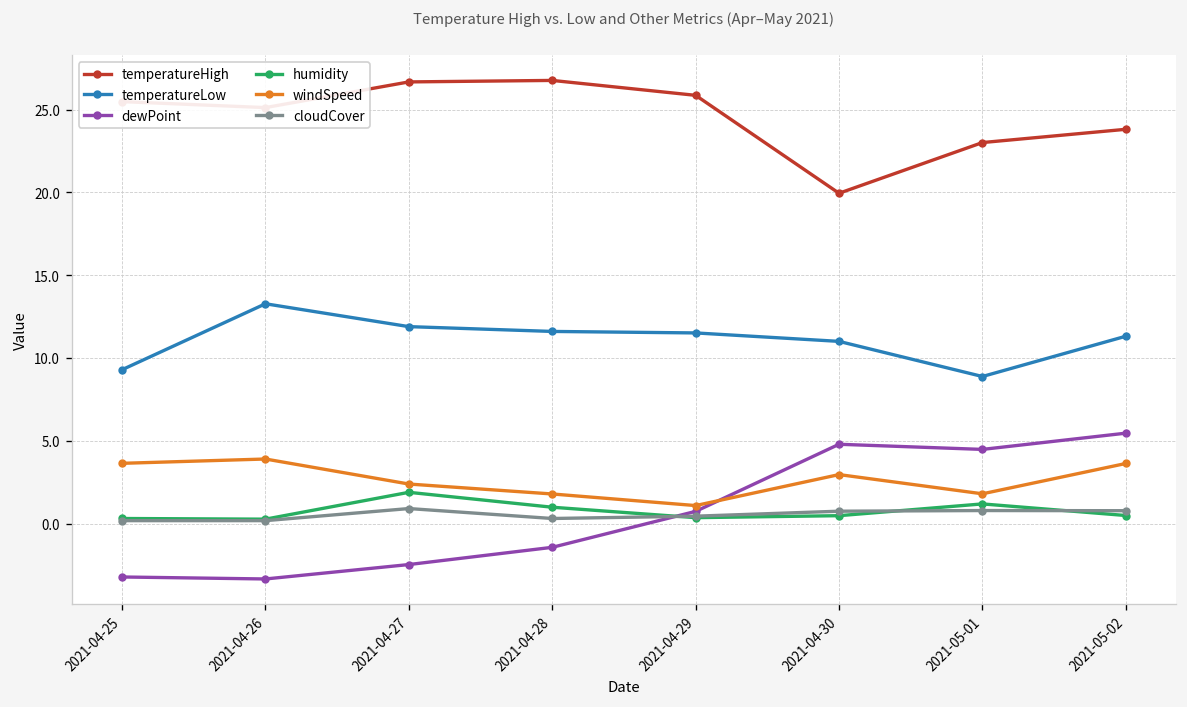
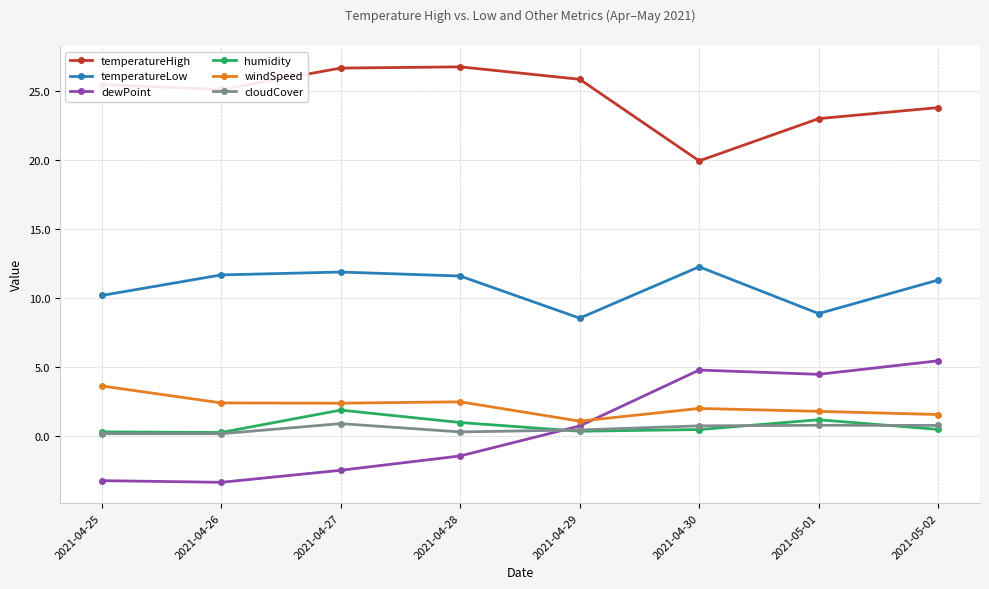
  {
    "temperatureHigh": {
      "2021-04-27": 26.7,
      "2021-04-28": 26.8,
      "2021-04-29": 25.9,
      "2021-04-30": 20.0,
      "2021-05-01": 23.0,
      "2021-05-02": 23.8
    },
    "temperatureLow": {
-     "2021-04-25": 9.3,
-     "2021-04-26": 13.3,
+     "2021-04-25": 10.2,
+     "2021-04-26": 11.7,
      "2021-04-27": 11.9,
      "2021-04-28": 11.6,
-     "2021-04-29": 11.5,
-     "2021-04-30": 11.0,
+     "2021-04-29": 8.6,
+     "2021-04-30": 12.3,
      "2021-05-01": 8.9,
      "2021-05-02": 11.3
    },
    "dewPoint": {
      "2021-04-25": -3.2,
      "2021-04-26": -3.3,
      "2021-04-27": -2.5,
      "2021-04-28": -1.4,
      "2021-04-29": 0.8,
      "2021-04-30": 4.8,
      "2021-05-01": 4.5,
      "2021-05-02": 5.5
    },
    "humidity": {
      "2021-04-27": 1.9,
      "2021-04-28": 1.0,
      "2021-04-30": 0.5,
      "2021-05-01": 1.2,
      "2021-05-02": 0.5
    },
    "windSpeed": {
      "2021-04-25": 3.7,
-     "2021-04-26": 3.9,
+     "2021-04-26": 2.4,
      "2021-04-27": 2.4,
-     "2021-04-28": 1.8,
+     "2021-04-28": 2.5,
      "2021-04-29": 1.1,
-     "2021-04-30": 3.0,
+     "2021-04-30": 2.0,
      "2021-05-01": 1.8,
-     "2021-05-02": 3.6
+     "2021-05-02": 1.6
    },
    "cloudCover": {
      "2021-04-27": 0.9,
      "2021-04-28": 0.3,
      "2021-04-30": 0.8,
      "2021-05-01": 0.8,
      "2021-05-02": 0.8
    }
  }
